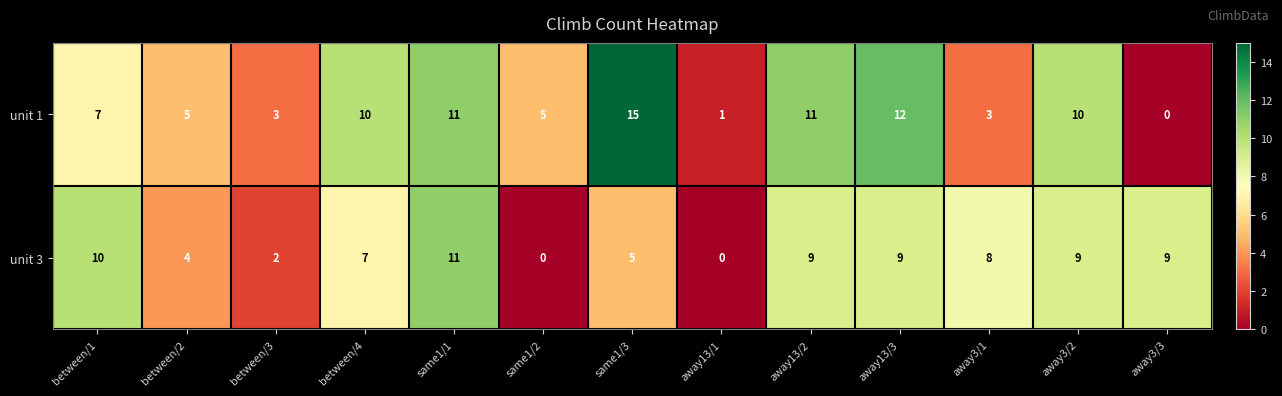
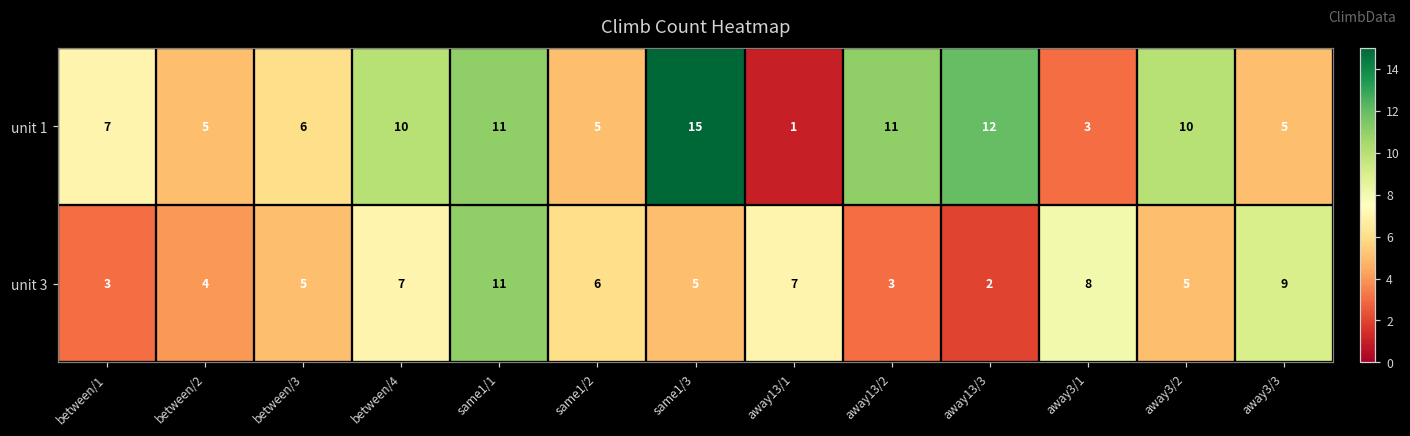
  {
    "unit 1": {
      "between/1": 7,
      "between/2": 5,
-     "between/3": 3,
+     "between/3": 6,
      "between/4": 10,
      "same1/1": 11,
      "same1/2": 5,
      "same1/3": 15,
      "away13/1": 1,
      "away13/2": 11,
      "away13/3": 12,
      "away3/1": 3,
      "away3/2": 10,
-     "away3/3": 0
+     "away3/3": 5
    },
    "unit 3": {
-     "between/1": 10,
+     "between/1": 3,
      "between/2": 4,
-     "between/3": 2,
+     "between/3": 5,
      "between/4": 7,
      "same1/1": 11,
-     "same1/2": 0,
+     "same1/2": 6,
      "same1/3": 5,
-     "away13/1": 0,
-     "away13/2": 9,
-     "away13/3": 9,
+     "away13/1": 7,
+     "away13/2": 3,
+     "away13/3": 2,
      "away3/1": 8,
-     "away3/2": 9,
+     "away3/2": 5,
      "away3/3": 9
    }
  }
